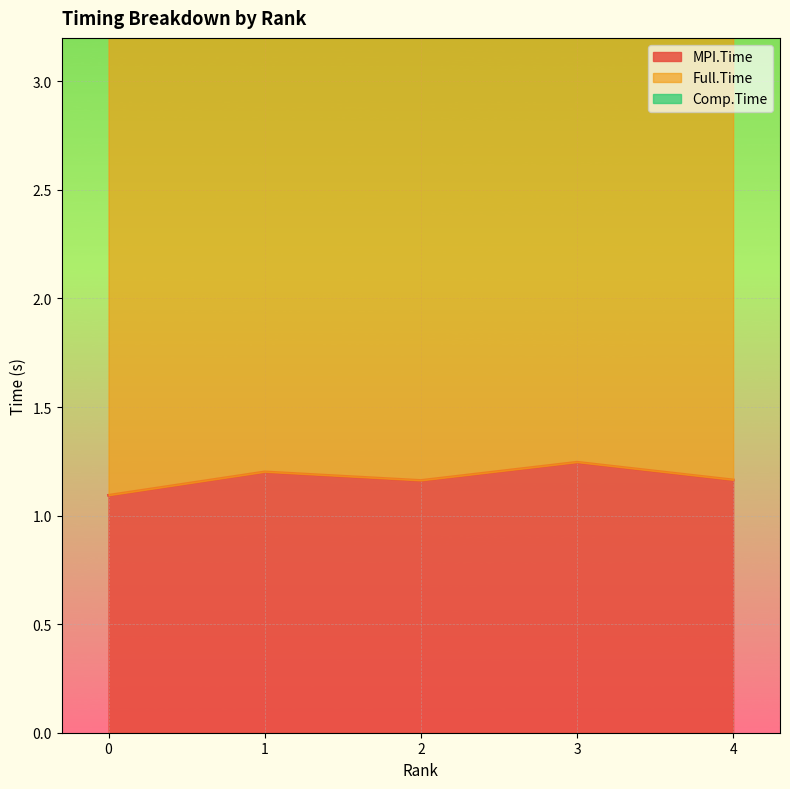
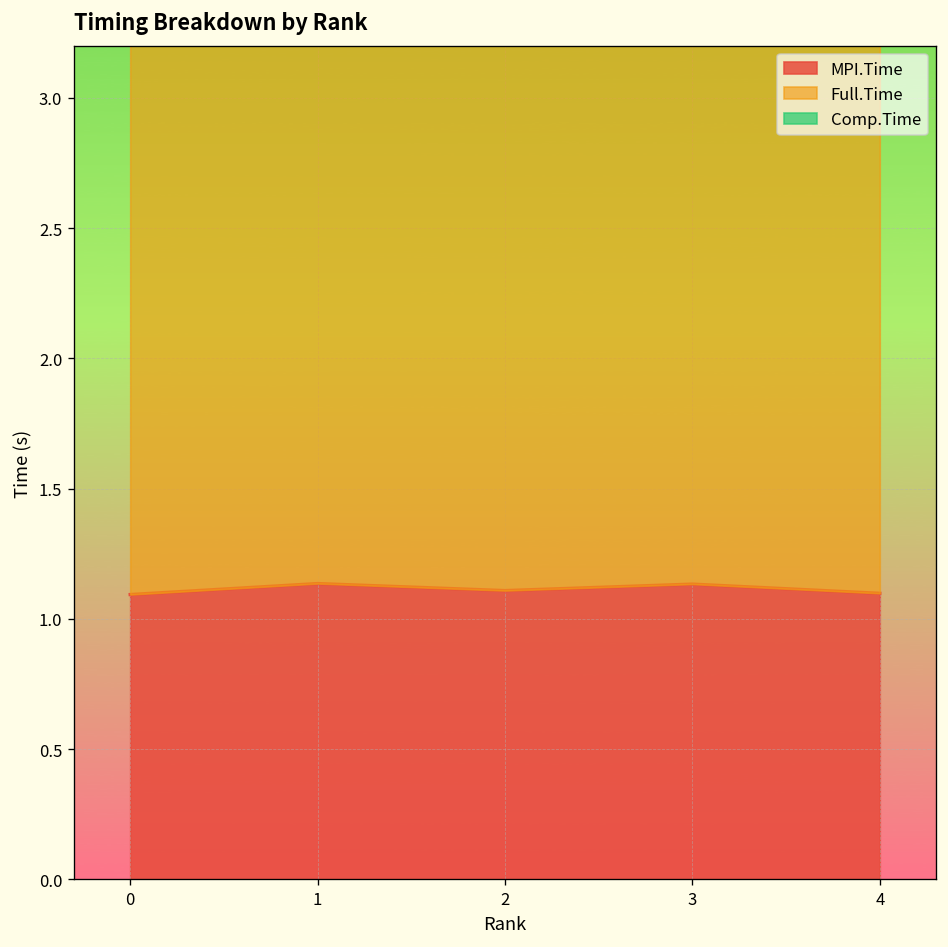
  {
    "MPI.Time": {
      "0": 1.09,
-     "1": 1.20,
-     "2": 1.16,
-     "3": 1.25,
-     "4": 1.16
+     "1": 1.14,
+     "2": 1.11,
+     "3": 1.13,
+     "4": 1.10
    }
  }
